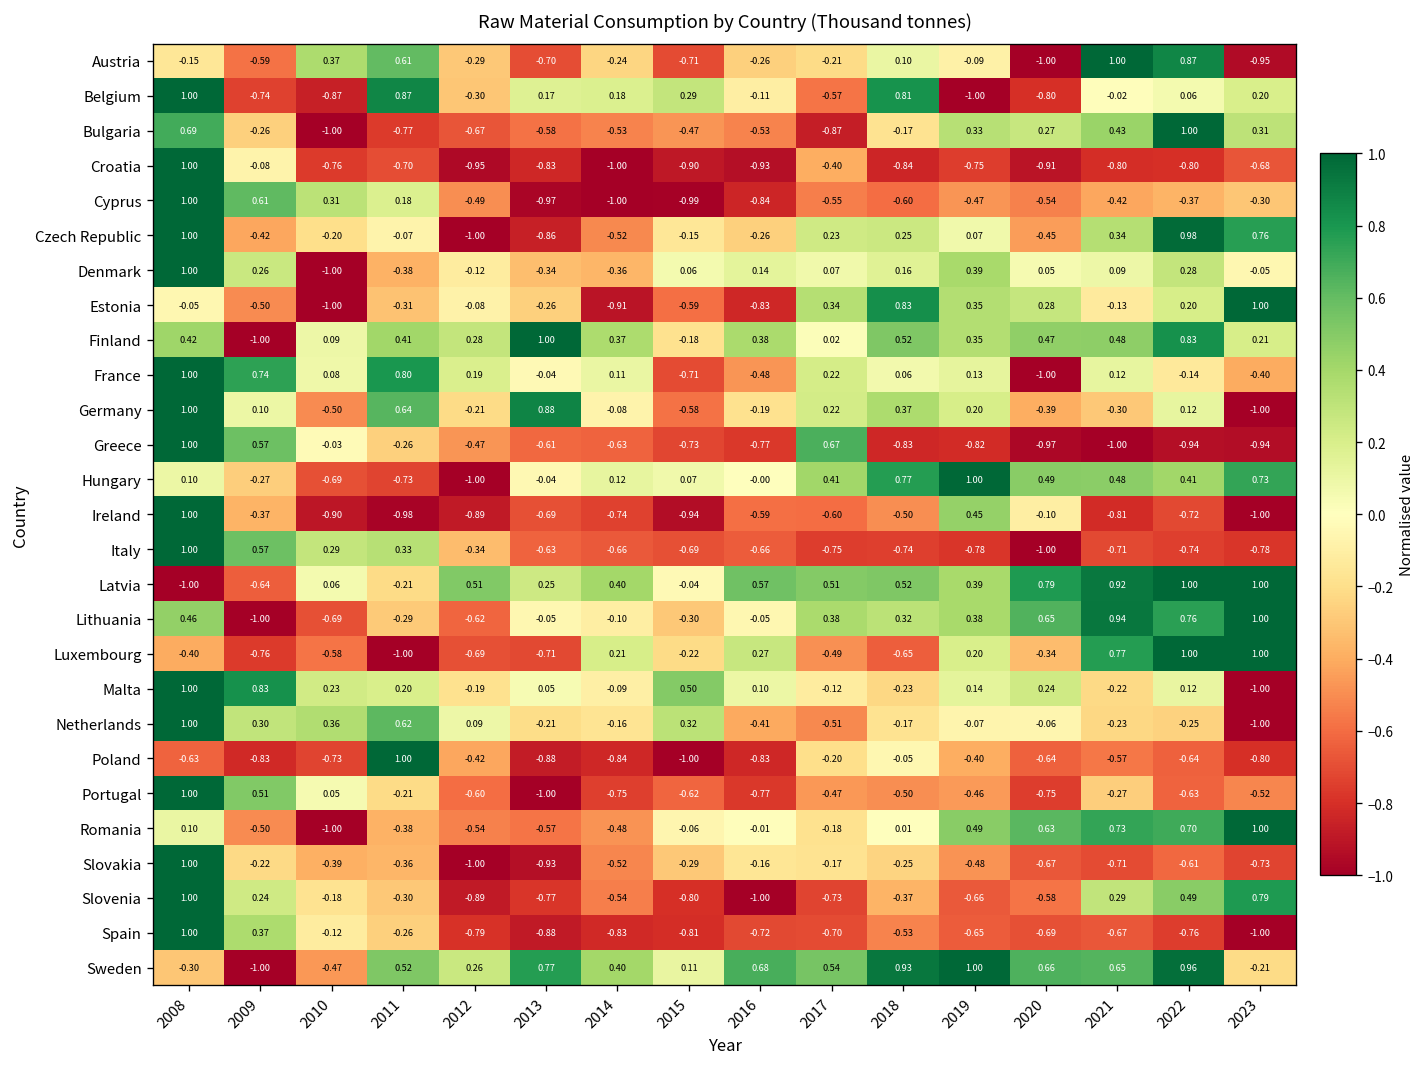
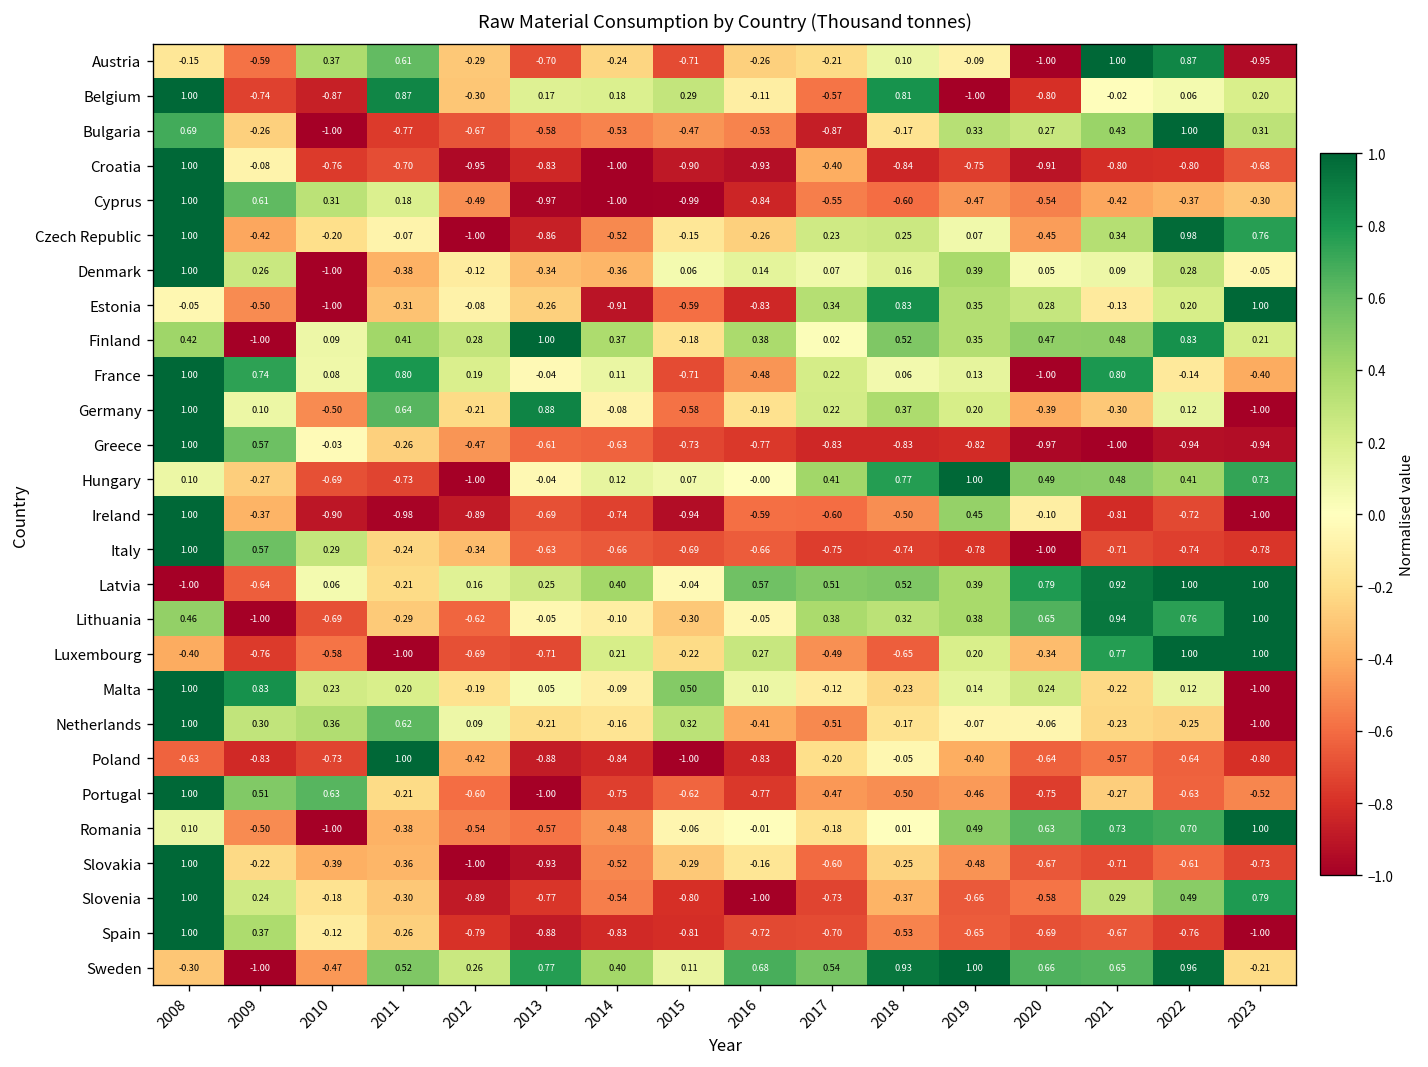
  {
    "France": {
      "2008": 1.00,
      "2009": 0.74,
      "2010": 0.08,
      "2011": 0.80,
      "2012": 0.19,
      "2013": -0.04,
      "2014": 0.11,
      "2015": -0.71,
      "2016": -0.48,
      "2017": 0.22,
      "2018": 0.06,
      "2019": 0.13,
      "2020": -1.00,
-     "2021": 0.12,
+     "2021": 0.80,
      "2022": -0.14,
      "2023": -0.40
    },
    "Greece": {
      "2008": 1.00,
      "2009": 0.57,
      "2010": -0.03,
      "2011": -0.26,
      "2012": -0.47,
      "2013": -0.61,
      "2014": -0.63,
      "2015": -0.73,
      "2016": -0.77,
-     "2017": 0.67,
+     "2017": -0.83,
      "2018": -0.83,
      "2019": -0.82,
      "2020": -0.97,
      "2021": -1.00,
      "2022": -0.94,
      "2023": -0.94
    },
    "Italy": {
      "2008": 1.00,
      "2009": 0.57,
      "2010": 0.29,
-     "2011": 0.33,
+     "2011": -0.24,
      "2012": -0.34,
      "2013": -0.63,
      "2014": -0.66,
      "2015": -0.69,
      "2016": -0.66,
      "2017": -0.75,
      "2018": -0.74,
      "2019": -0.78,
      "2020": -1.00,
      "2021": -0.71,
      "2022": -0.74,
      "2023": -0.78
    },
    "Latvia": {
      "2008": -1.00,
      "2009": -0.64,
      "2010": 0.06,
      "2011": -0.21,
-     "2012": 0.51,
+     "2012": 0.16,
      "2013": 0.25,
      "2014": 0.40,
      "2015": -0.04,
      "2016": 0.57,
      "2017": 0.51,
      "2018": 0.52,
      "2019": 0.39,
      "2020": 0.79,
      "2021": 0.92,
      "2022": 1.00,
      "2023": 1.00
    },
    "Portugal": {
      "2008": 1.00,
      "2009": 0.51,
-     "2010": 0.05,
+     "2010": 0.63,
      "2011": -0.21,
      "2012": -0.60,
      "2013": -1.00,
      "2014": -0.75,
      "2015": -0.62,
      "2016": -0.77,
      "2017": -0.47,
      "2018": -0.50,
      "2019": -0.46,
      "2020": -0.75,
      "2021": -0.27,
      "2022": -0.63,
      "2023": -0.52
    },
    "Slovakia": {
      "2008": 1.00,
      "2009": -0.22,
      "2010": -0.39,
      "2011": -0.36,
      "2012": -1.00,
      "2013": -0.93,
      "2014": -0.52,
      "2015": -0.29,
      "2016": -0.16,
-     "2017": -0.17,
+     "2017": -0.60,
      "2018": -0.25,
      "2019": -0.48,
      "2020": -0.67,
      "2021": -0.71,
      "2022": -0.61,
      "2023": -0.73
    }
  }
